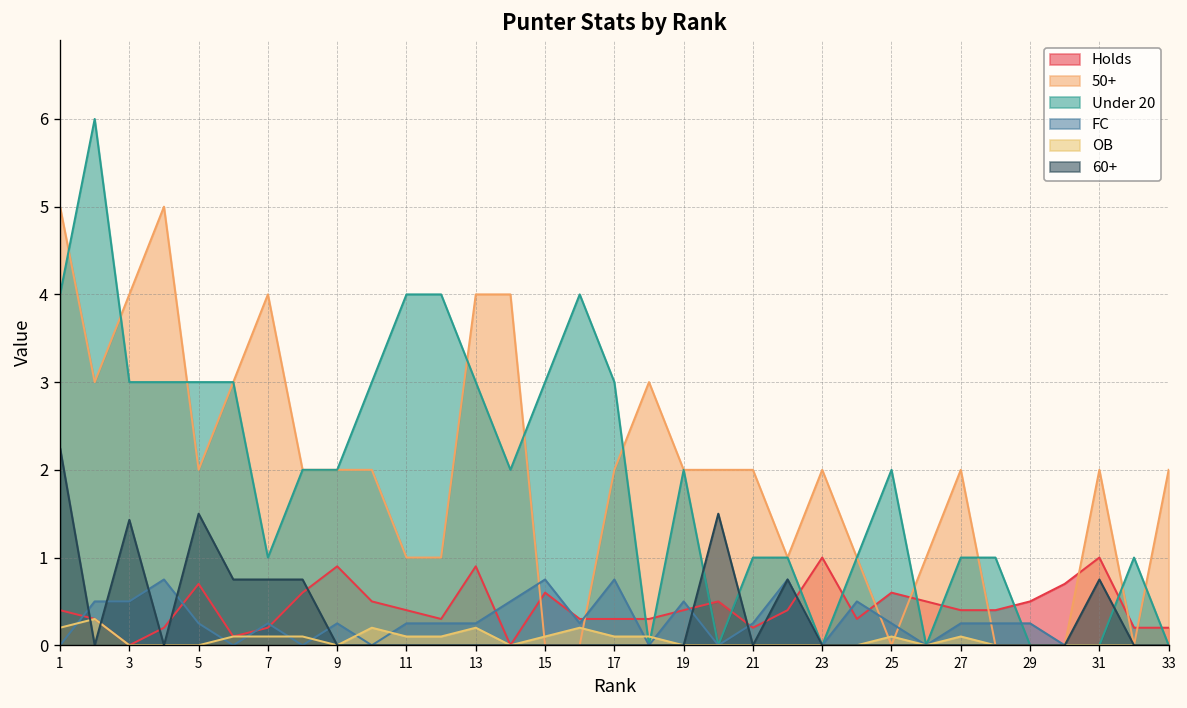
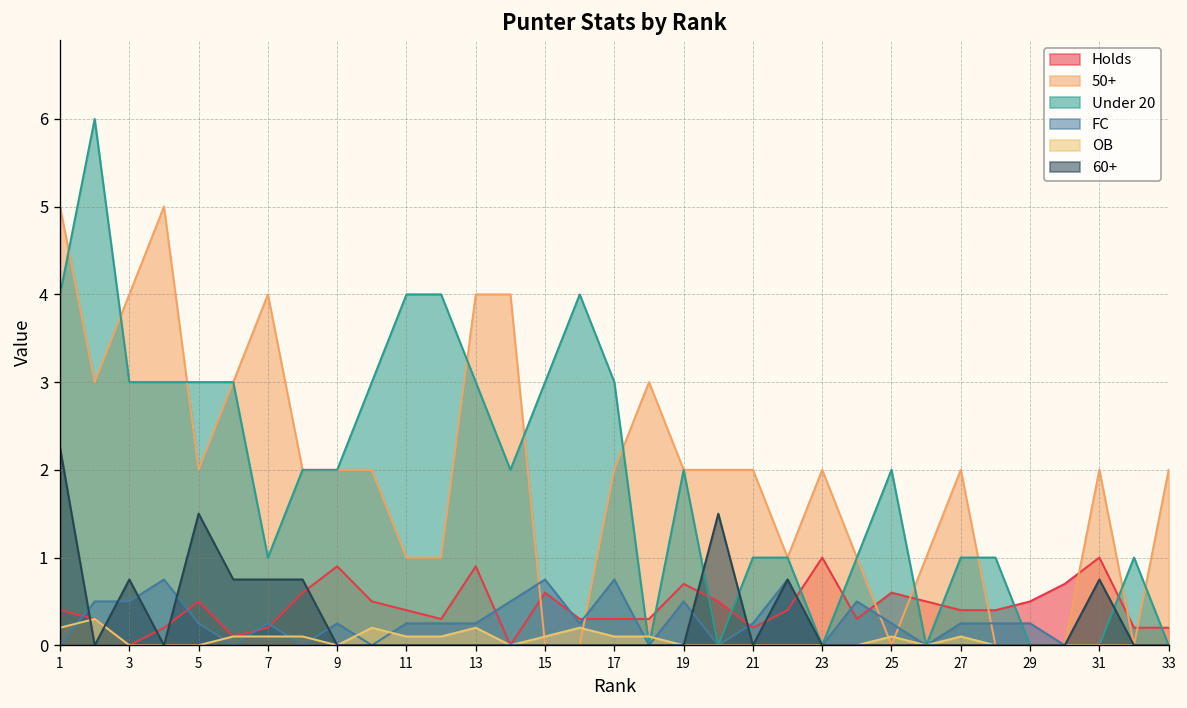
  {
    "Holds": {
      "1": 0.4,
-     "5": 0.7,
+     "5": 0.5,
      "7": 0.2,
      "9": 0.9,
      "11": 0.4,
      "13": 0.9,
      "15": 0.6,
      "17": 0.3,
-     "19": 0.4,
+     "19": 0.7,
      "21": 0.2,
      "23": 1.0,
      "25": 0.6,
      "27": 0.4,
      "29": 0.5,
      "31": 1.0,
      "33": 0.2
    },
    "60+": {
      "1": 2.3,
-     "3": 1.4,
+     "3": 0.8,
      "5": 1.5,
      "7": 0.8,
      "11": 0.0,
      "13": 0.0,
      "17": 0.0,
      "27": 0.0,
      "31": 0.8
    }
  }
